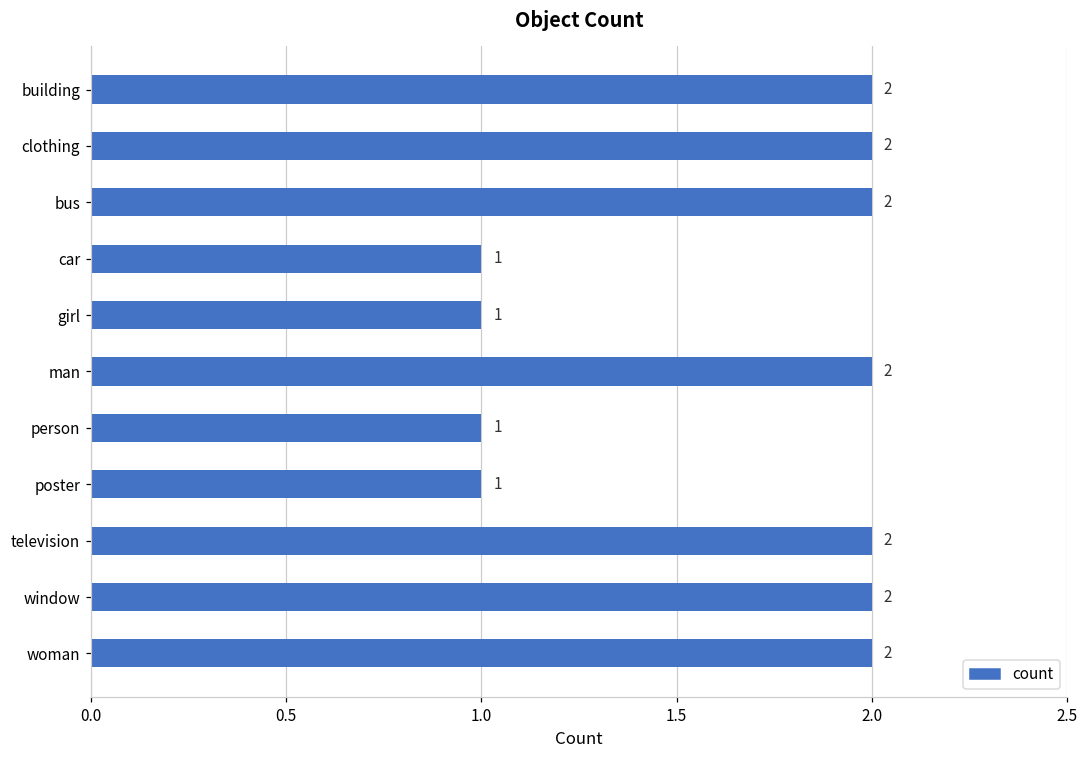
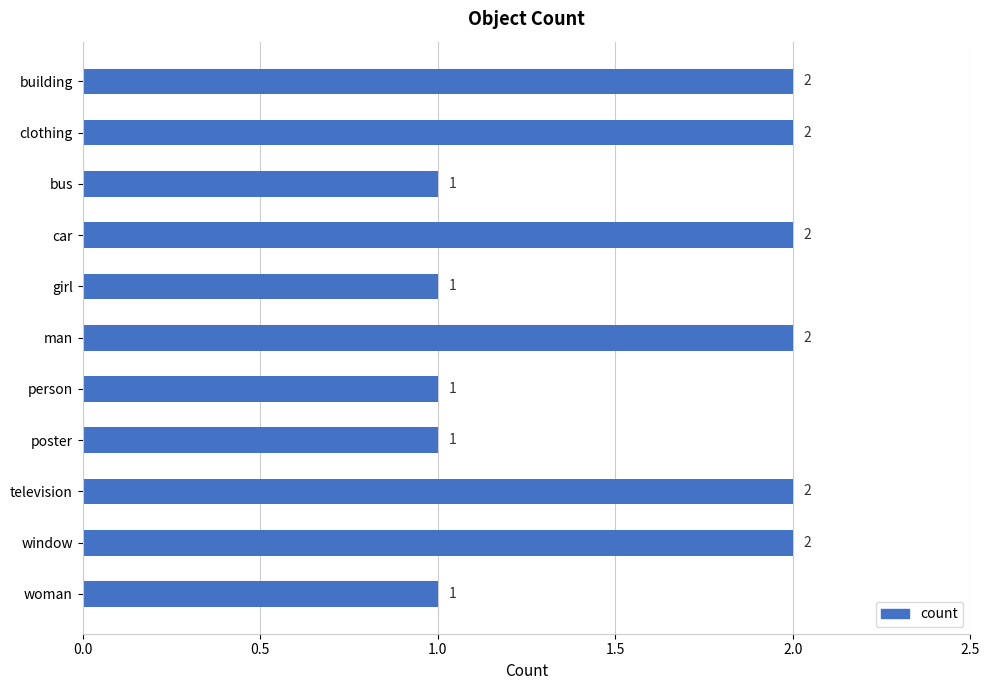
  {
    "building": 2,
    "clothing": 2,
-   "bus": 2,
-   "car": 1,
+   "bus": 1,
+   "car": 2,
    "girl": 1,
    "man": 2,
    "person": 1,
    "poster": 1,
    "television": 2,
    "window": 2,
-   "woman": 2
+   "woman": 1
  }
